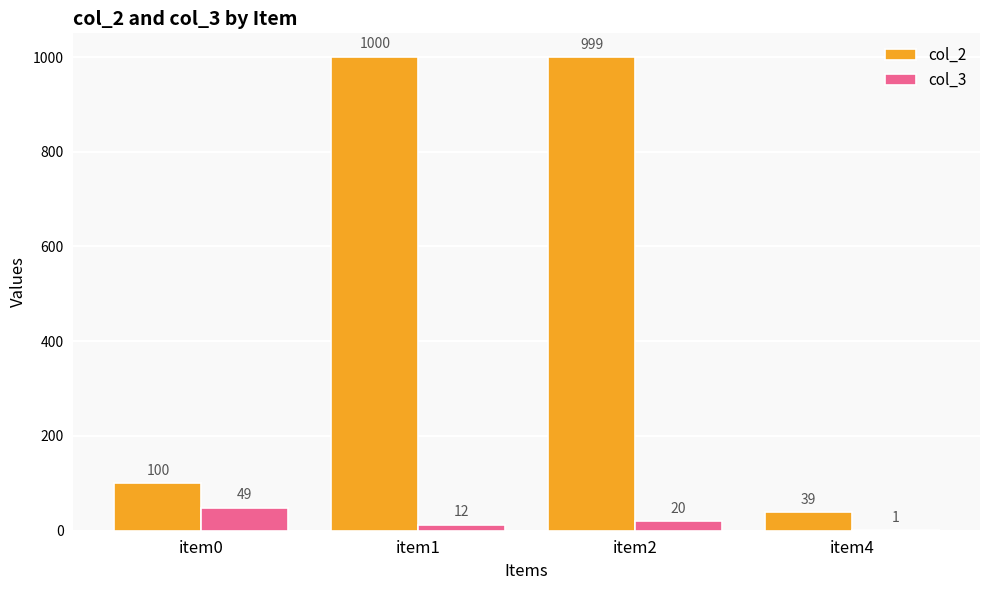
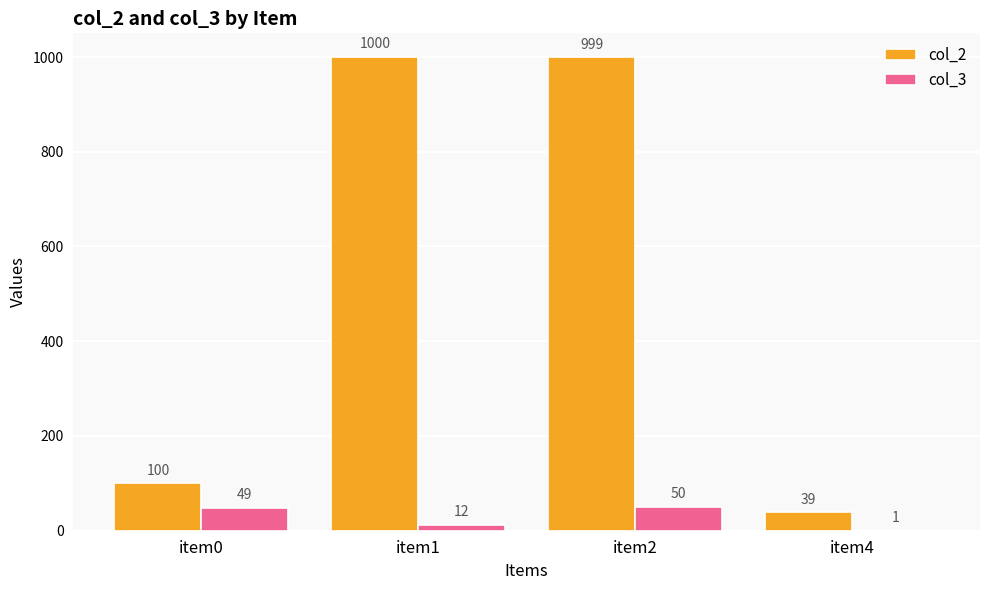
  {
    "col_2": {
      "item0": 100,
      "item1": 1000,
      "item2": 999,
      "item4": 39
    },
    "col_3": {
      "item0": 49,
      "item1": 12,
-     "item2": 20,
+     "item2": 50,
      "item4": 1
    }
  }
